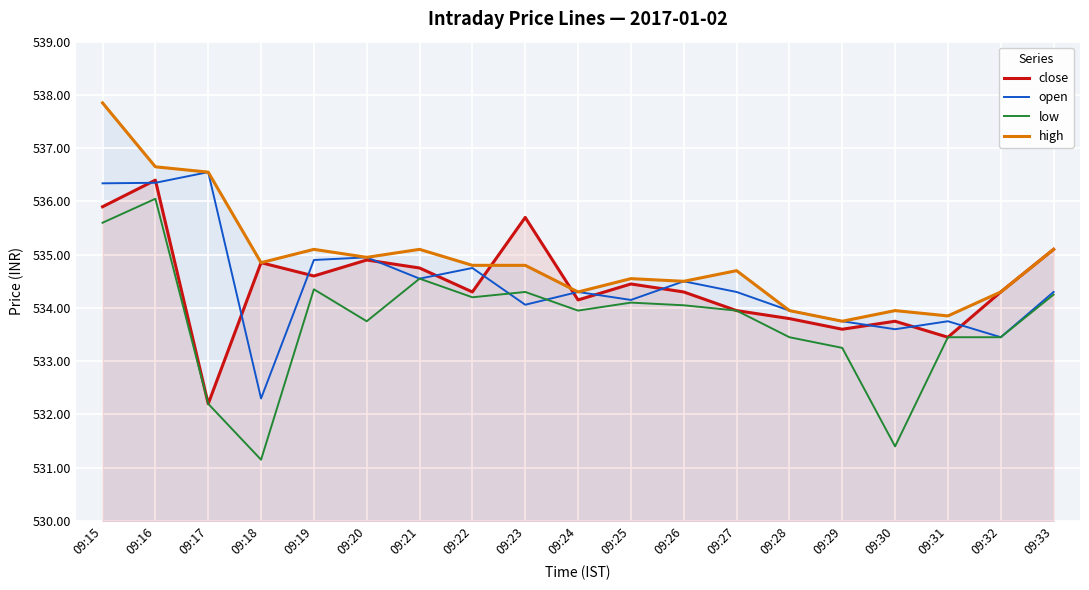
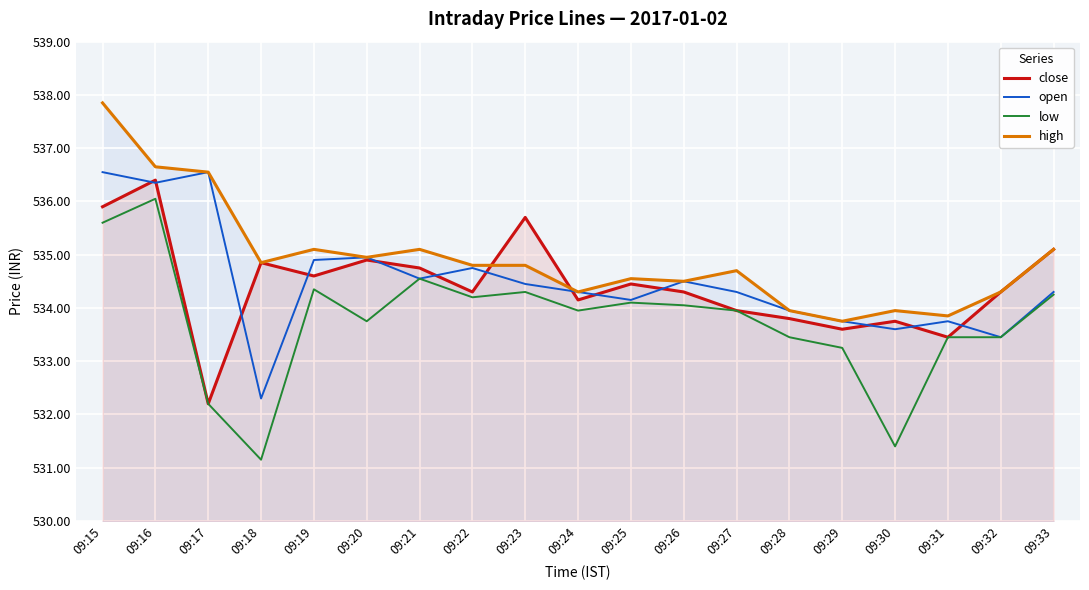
  {
    "close": {
      "09:15": 535.9,
      "09:16": 536.4,
      "09:19": 534.6,
      "09:20": 534.9,
      "09:21": 534.8,
      "09:22": 534.3,
      "09:23": 535.7,
      "09:24": 534.2,
      "09:25": 534.5,
      "09:26": 534.3,
      "09:28": 533.8,
      "09:29": 533.6,
      "09:30": 533.8
    },
    "open": {
-     "09:15": 536.3,
+     "09:15": 536.6,
      "09:16": 536.4,
      "09:18": 532.3,
      "09:19": 534.9,
      "09:22": 534.8,
-     "09:23": 534.1,
+     "09:23": 534.5,
      "09:25": 534.2,
      "09:27": 534.3,
      "09:30": 533.6,
      "09:31": 533.8,
      "09:33": 534.3
    },
    "low": {
      "09:15": 535.6,
      "09:16": 536.1,
      "09:18": 531.2,
      "09:19": 534.4,
      "09:20": 533.8,
      "09:22": 534.2,
      "09:23": 534.3,
      "09:24": 534.0,
      "09:25": 534.1,
      "09:26": 534.1,
      "09:28": 533.5,
      "09:29": 533.3,
      "09:30": 531.4,
      "09:33": 534.3
    },
    "high": {
      "09:15": 537.9,
      "09:16": 536.7,
      "09:19": 535.1,
      "09:21": 535.1,
      "09:22": 534.8,
      "09:23": 534.8,
      "09:25": 534.6,
      "09:27": 534.7,
      "09:30": 534.0,
      "09:31": 533.9
    }
  }
